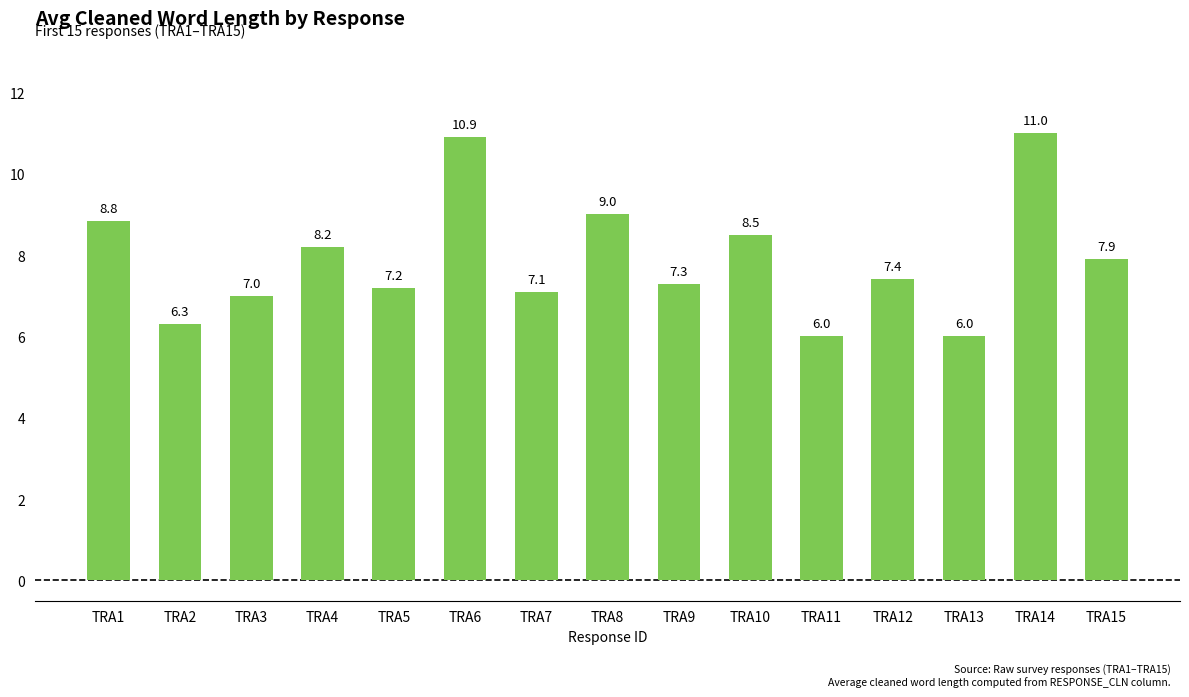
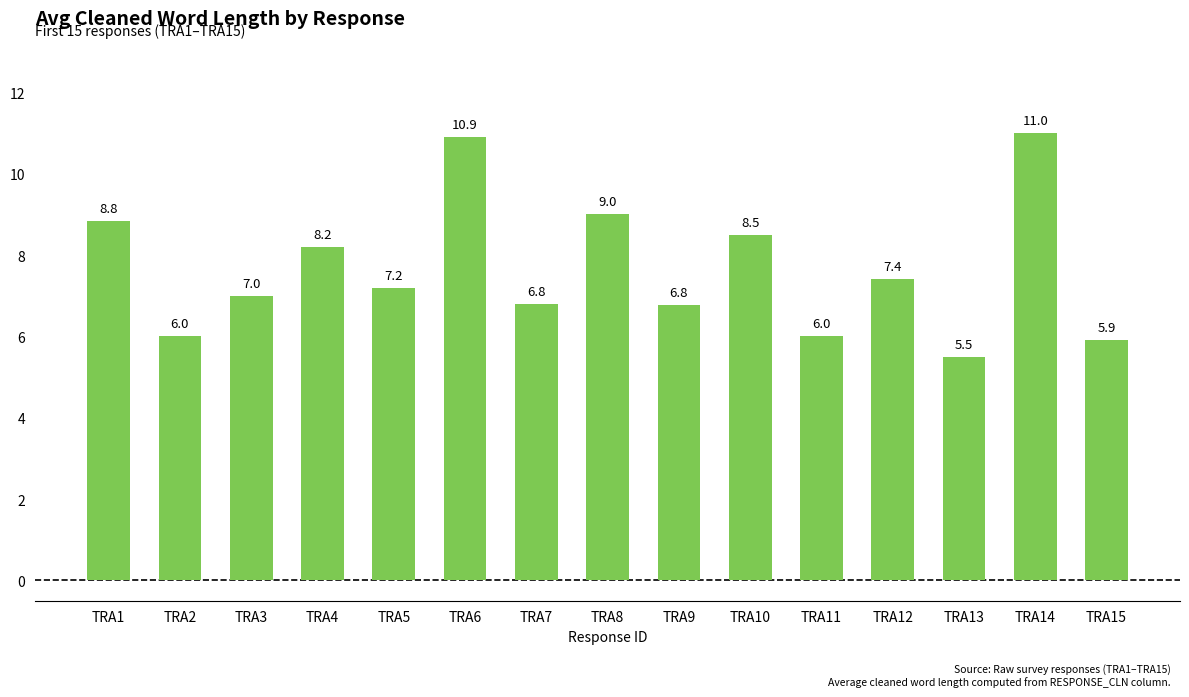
  {
    "TRA1": 8.8,
-   "TRA2": 6.3,
+   "TRA2": 6.0,
    "TRA3": 7.0,
    "TRA4": 8.2,
    "TRA5": 7.2,
    "TRA6": 10.9,
-   "TRA7": 7.1,
+   "TRA7": 6.8,
    "TRA8": 9.0,
-   "TRA9": 7.3,
+   "TRA9": 6.8,
    "TRA10": 8.5,
    "TRA11": 6.0,
    "TRA12": 7.4,
-   "TRA13": 6.0,
+   "TRA13": 5.5,
    "TRA14": 11.0,
-   "TRA15": 7.9
+   "TRA15": 5.9
  }
